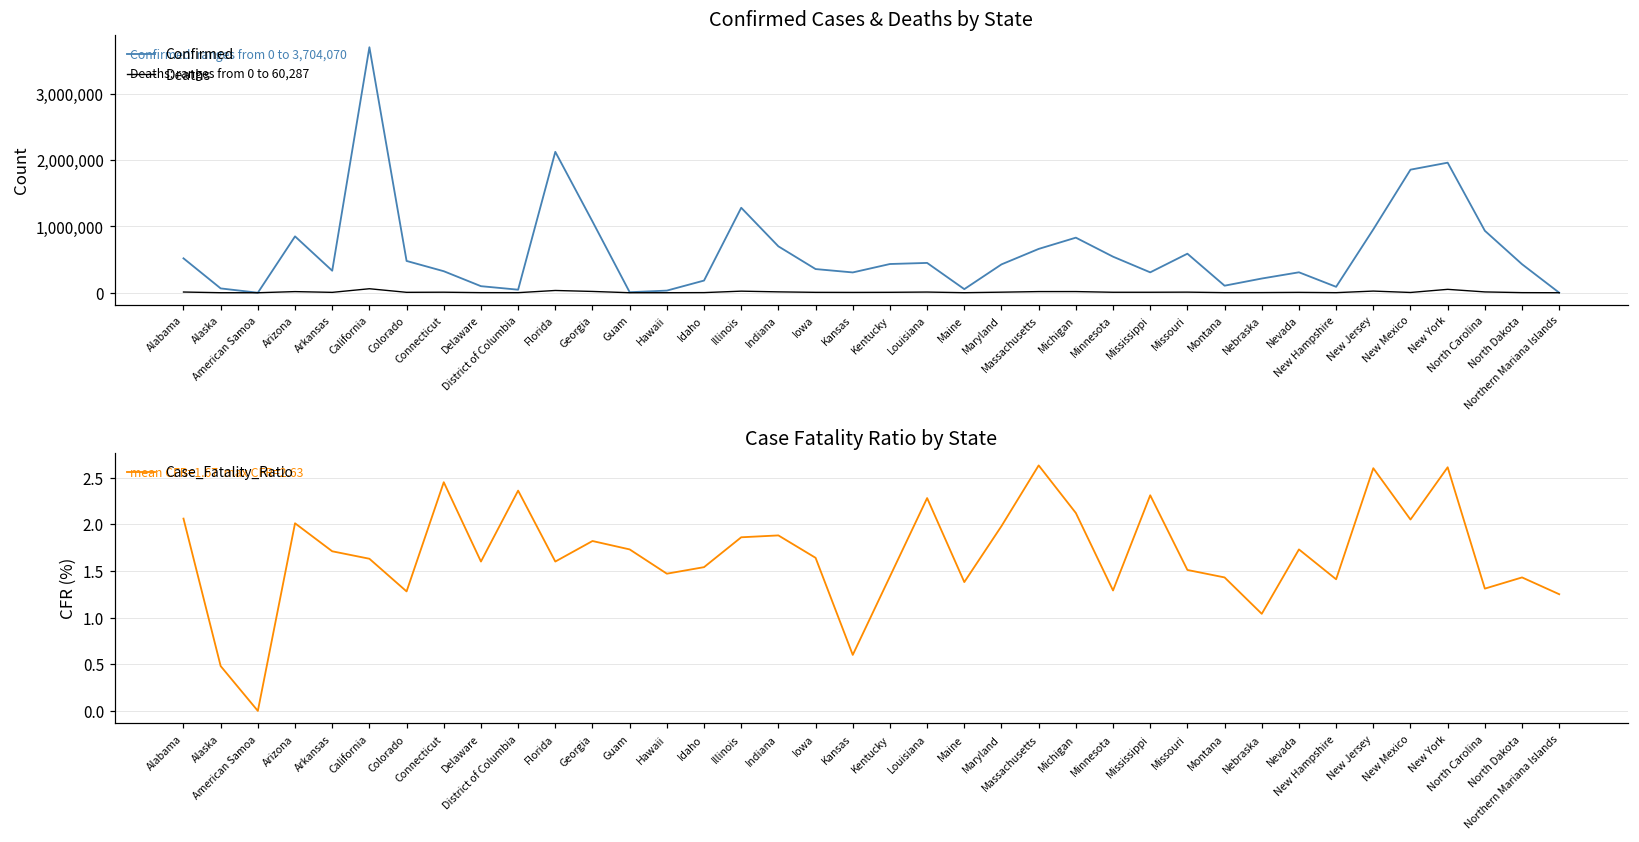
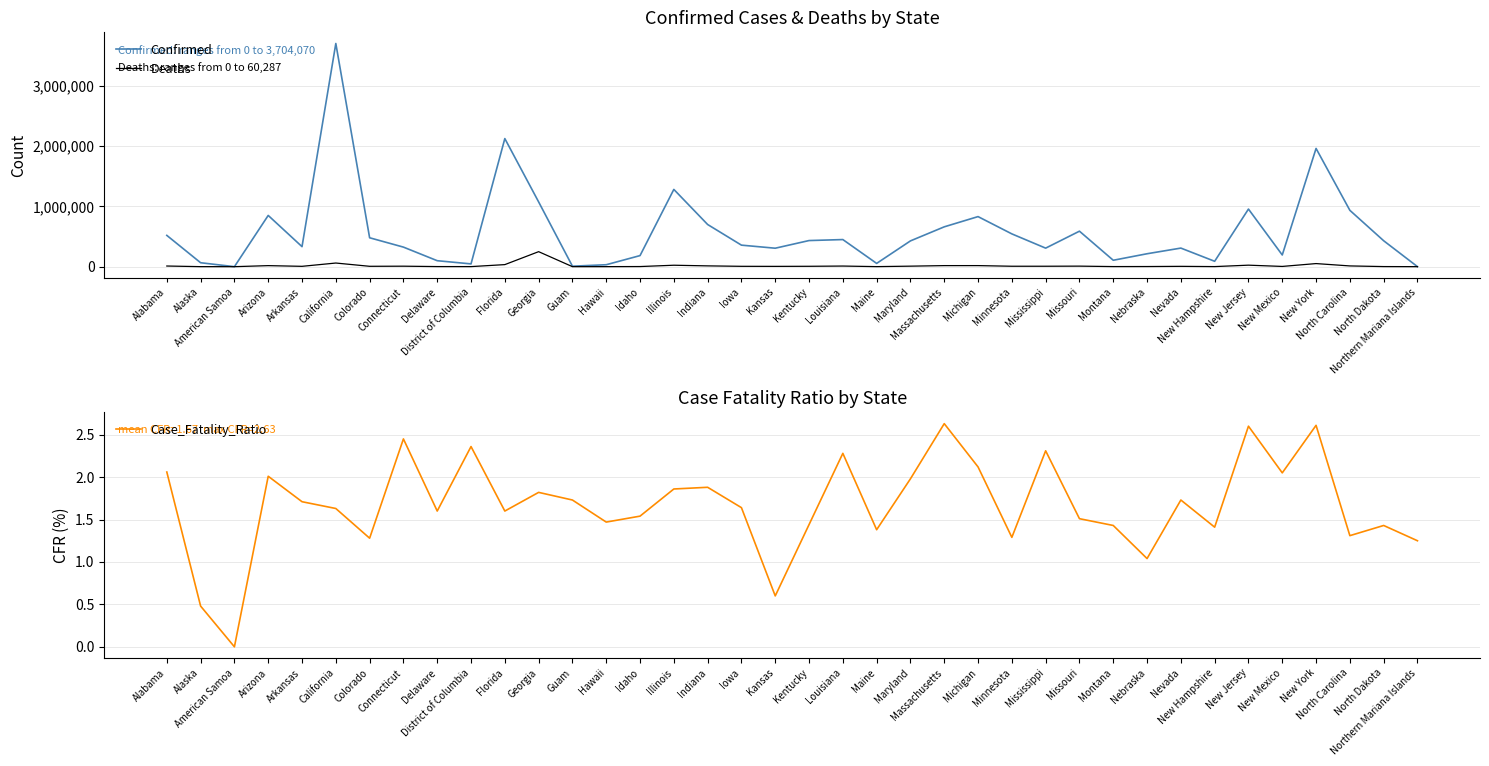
  {
    "Confirmed Cases & Deaths by State": {
      "Confirmed": {
        "Alabama": "500,000",
        "Alaska": "100,000",
        "Arizona": "900,000",
        "Arkansas": "300,000",
        "Colorado": "500,000",
        "Connecticut": "300,000",
        "Delaware": "100,000",
        "District of Columbia": "0",
        "Florida": "2,100,000",
        "Georgia": "1,100,000",
        "Idaho": "200,000",
        "Illinois": "1,300,000",
        "Indiana": "700,000",
        "Iowa": "400,000",
        "Kansas": "300,000",
        "Kentucky": "400,000",
        "Louisiana": "400,000",
        "Maine": "100,000",
        "Maryland": "400,000",
        "Massachusetts": "700,000",
        "Michigan": "800,000",
        "Minnesota": "500,000",
        "Mississippi": "300,000",
        "Missouri": "600,000",
        "Montana": "100,000",
        "Nebraska": "200,000",
        "Nevada": "300,000",
        "New Hampshire": "100,000",
        "New Jersey": "1,000,000",
-       "New Mexico": "1,900,000",
+       "New Mexico": "200,000",
        "New York": "2,000,000",
        "North Carolina": "900,000",
        "North Dakota": "400,000"
      },
      "Deaths": {
        "Alabama": "0",
        "Alaska": "0",
        "Arizona": "0",
        "Arkansas": "0",
        "California": "100,000",
        "Colorado": "0",
        "Connecticut": "0",
        "Delaware": "0",
        "District of Columbia": "0",
        "Florida": "0",
-       "Georgia": "0",
+       "Georgia": "200,000",
        "Idaho": "0",
        "Illinois": "0",
        "Indiana": "0",
        "Iowa": "0",
        "Kansas": "0",
        "Kentucky": "0",
        "Louisiana": "0",
        "Maine": "0",
        "Maryland": "0",
        "Massachusetts": "0",
        "Michigan": "0",
        "Minnesota": "0",
        "Mississippi": "0",
        "Missouri": "0",
        "Montana": "0",
        "Nebraska": "0",
        "Nevada": "0",
        "New Hampshire": "0",
        "New Jersey": "0",
        "New Mexico": "0",
        "New York": "100,000",
        "North Carolina": "0",
        "North Dakota": "0"
      }
    },
    "Case Fatality Ratio by State": {
      "Alabama": "2.1",
      "Alaska": "0.5",
      "American Samoa": "0.0",
      "Arizona": "2.0",
      "Arkansas": "1.7",
      "California": "1.6",
      "Colorado": "1.3",
      "Connecticut": "2.5",
      "Delaware": "1.6",
      "District of Columbia": "2.4",
      "Florida": "1.6",
      "Georgia": "1.8",
      "Guam": "1.7",
      "Hawaii": "1.5",
      "Idaho": "1.5",
      "Illinois": "1.9",
      "Indiana": "1.9",
      "Iowa": "1.6",
      "Kansas": "0.6",
      "Kentucky": "1.4",
      "Louisiana": "2.3",
      "Maine": "1.4",
      "Maryland": "2.0",
      "Massachusetts": "2.6",
      "Michigan": "2.1",
      "Minnesota": "1.3",
      "Mississippi": "2.3",
      "Missouri": "1.5",
      "Montana": "1.4",
      "Nebraska": "1.0",
      "Nevada": "1.7",
      "New Hampshire": "1.4",
      "New Jersey": "2.6",
      "New Mexico": "2.1",
      "New York": "2.6",
      "North Carolina": "1.3",
      "North Dakota": "1.4",
      "Northern Mariana Islands": "1.3"
    }
  }
